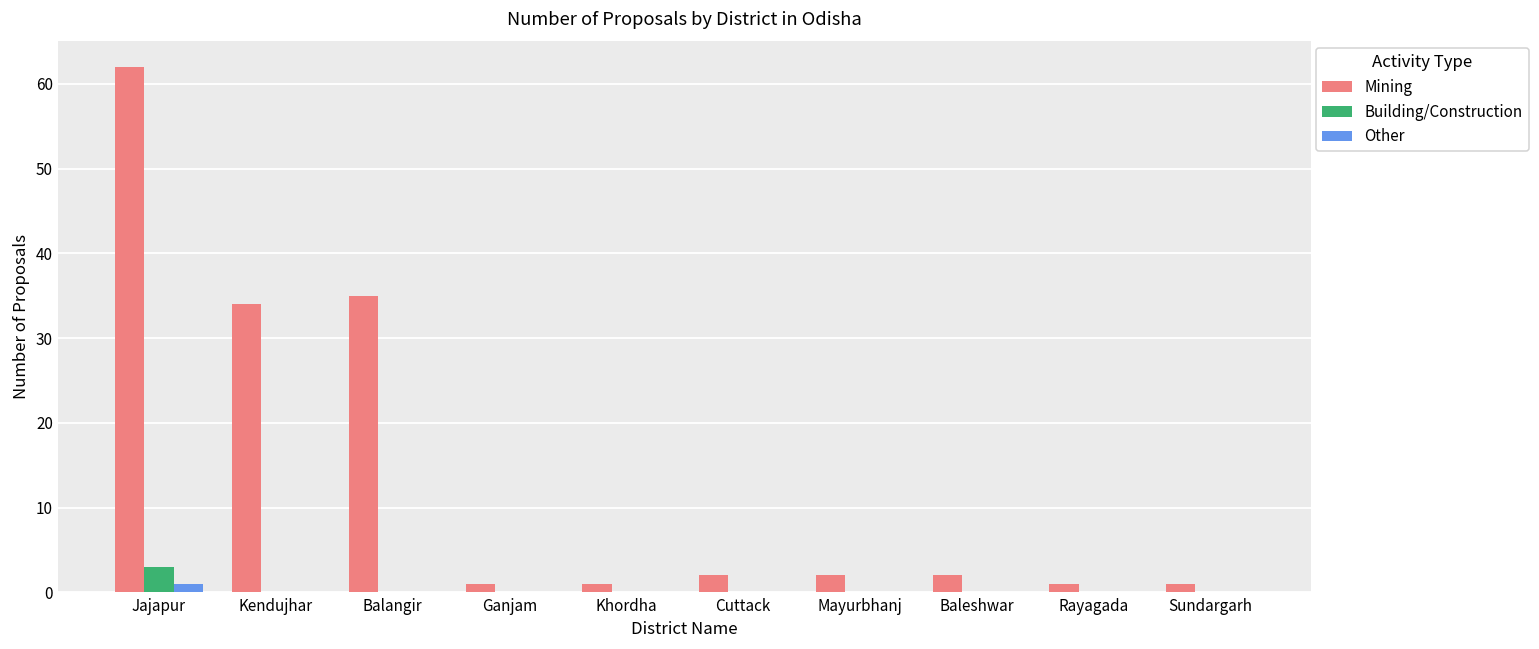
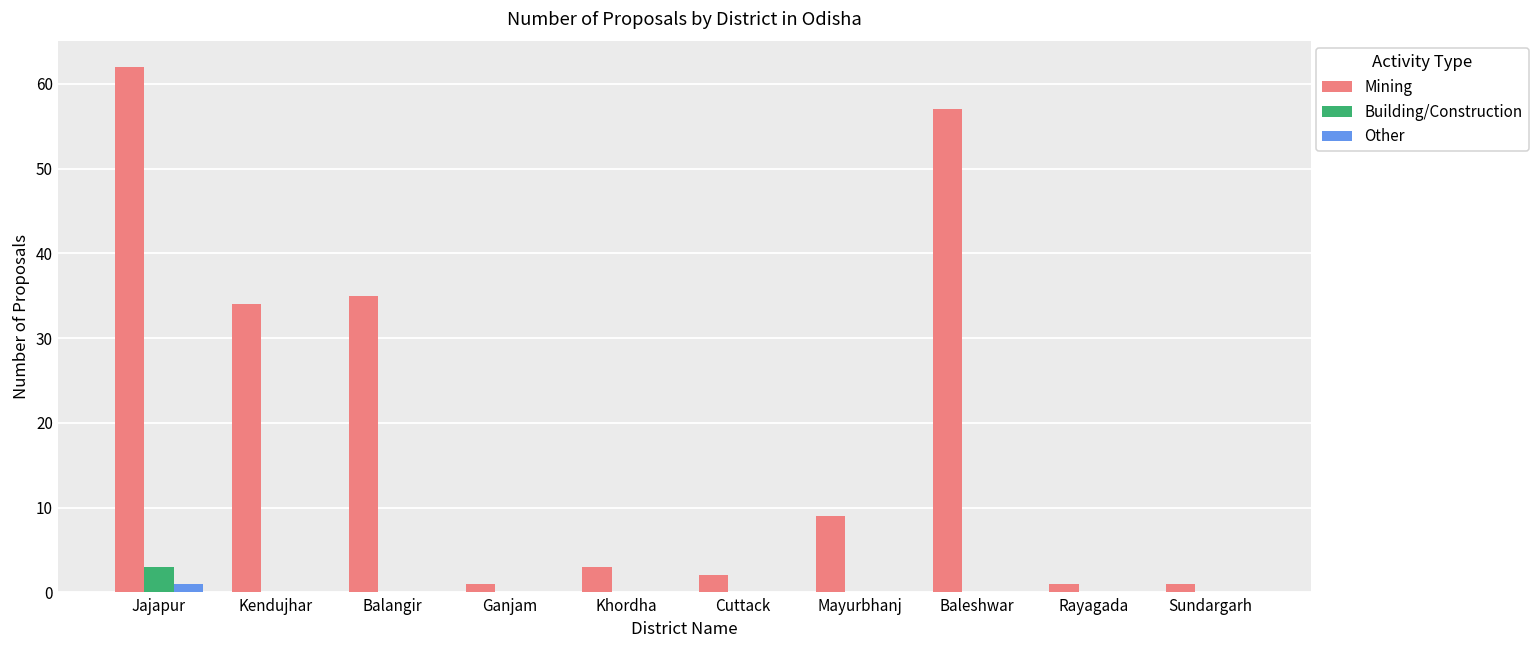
  {
    "Mining": {
      "Jajapur": 62,
      "Kendujhar": 34,
      "Balangir": 35,
      "Ganjam": 1,
-     "Khordha": 1,
+     "Khordha": 3,
      "Cuttack": 2,
-     "Mayurbhanj": 2,
-     "Baleshwar": 2,
+     "Mayurbhanj": 9,
+     "Baleshwar": 57,
      "Rayagada": 1,
      "Sundargarh": 1
    },
    "Building/Construction": {
      "Jajapur": 3,
      "Kendujhar": 0,
      "Balangir": 0,
      "Ganjam": 0,
      "Khordha": 0,
      "Cuttack": 0,
      "Mayurbhanj": 0,
      "Baleshwar": 0,
      "Rayagada": 0,
      "Sundargarh": 0
    },
    "Other": {
      "Jajapur": 1,
      "Kendujhar": 0,
      "Balangir": 0,
      "Ganjam": 0,
      "Khordha": 0,
      "Cuttack": 0,
      "Mayurbhanj": 0,
      "Baleshwar": 0,
      "Rayagada": 0,
      "Sundargarh": 0
    }
  }
